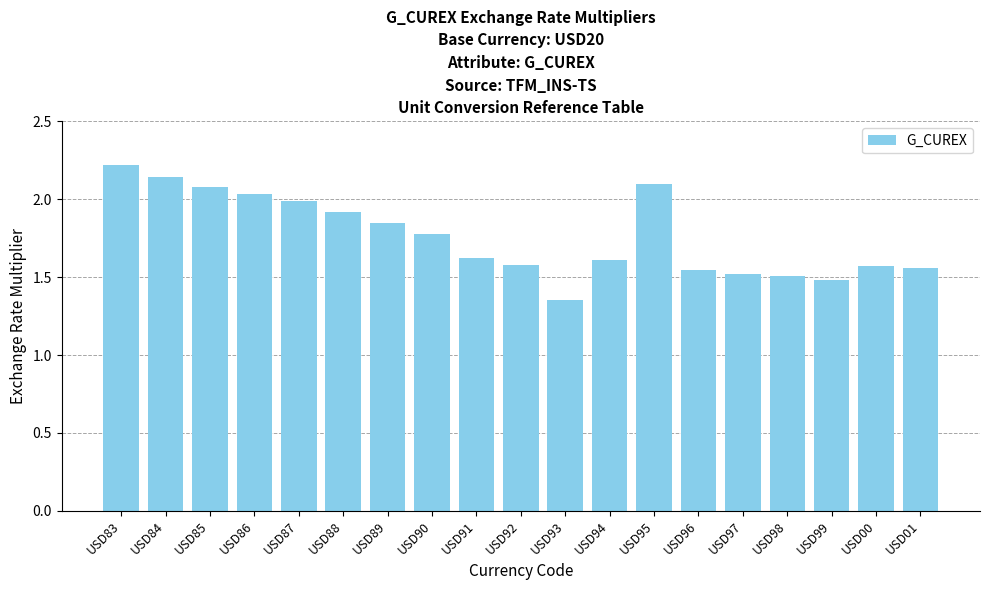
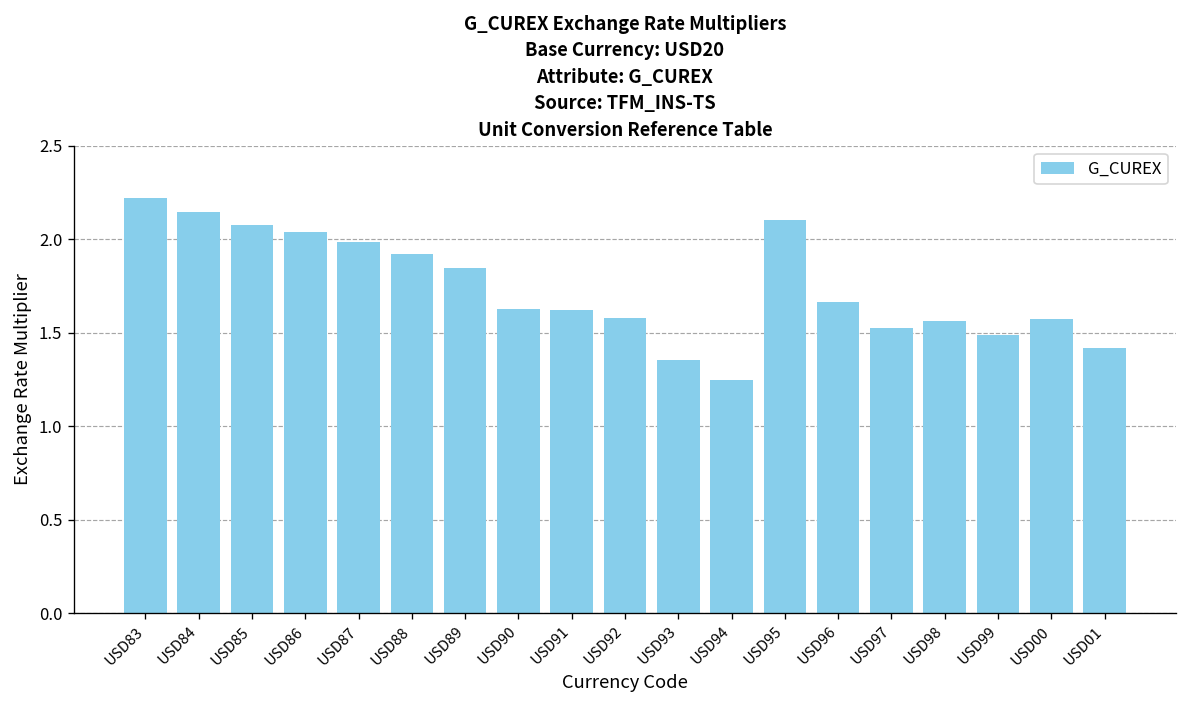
  {
    "USD83": 2.22,
    "USD84": 2.14,
    "USD85": 2.08,
    "USD86": 2.04,
    "USD87": 1.99,
    "USD88": 1.92,
    "USD89": 1.85,
-   "USD90": 1.78,
+   "USD90": 1.62,
    "USD91": 1.62,
    "USD92": 1.58,
    "USD93": 1.35,
-   "USD94": 1.61,
+   "USD94": 1.25,
    "USD95": 2.10,
-   "USD96": 1.55,
+   "USD96": 1.66,
    "USD97": 1.52,
-   "USD98": 1.51,
+   "USD98": 1.56,
    "USD99": 1.48,
    "USD00": 1.57,
-   "USD01": 1.56
+   "USD01": 1.42
  }
